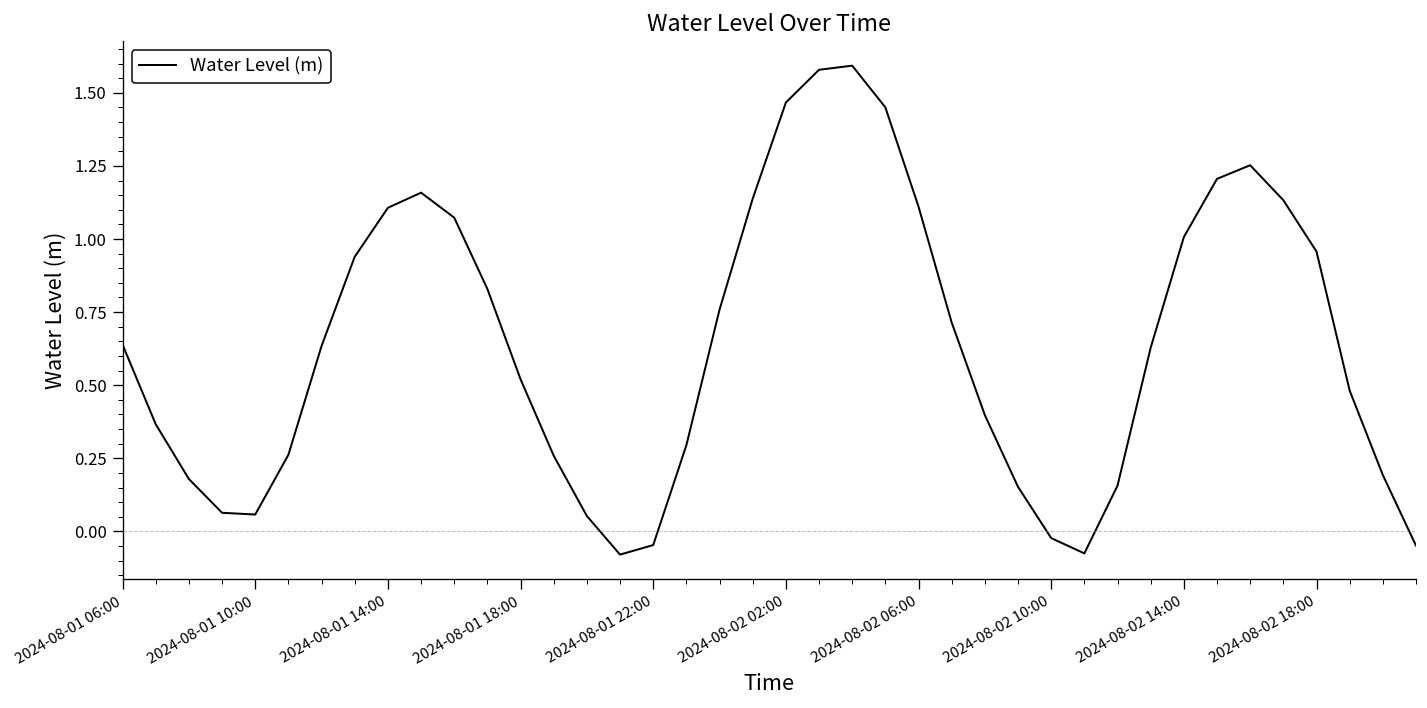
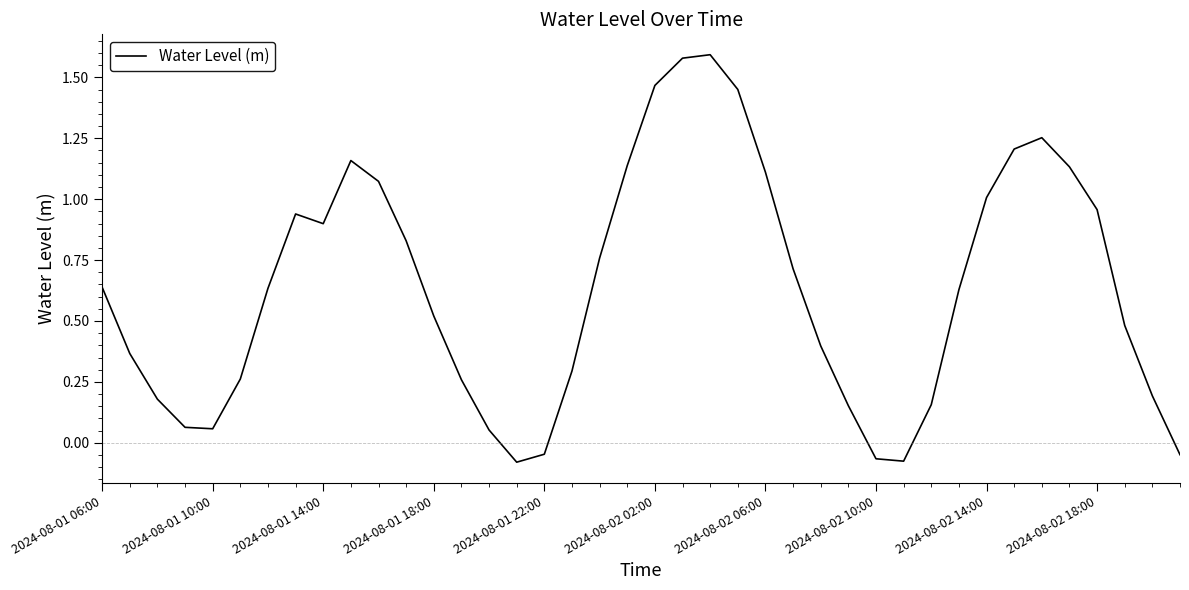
  {
    "2024-08-01 06:00": 0.64,
    "2024-08-01 10:00": 0.06,
-   "2024-08-01 14:00": 1.11,
+   "2024-08-01 14:00": 0.90,
    "2024-08-01 18:00": 0.52,
    "2024-08-01 22:00": -0.05,
    "2024-08-02 02:00": 1.47,
    "2024-08-02 06:00": 1.11,
-   "2024-08-02 10:00": -0.02,
+   "2024-08-02 10:00": -0.07,
    "2024-08-02 14:00": 1.01,
    "2024-08-02 18:00": 0.96
  }
